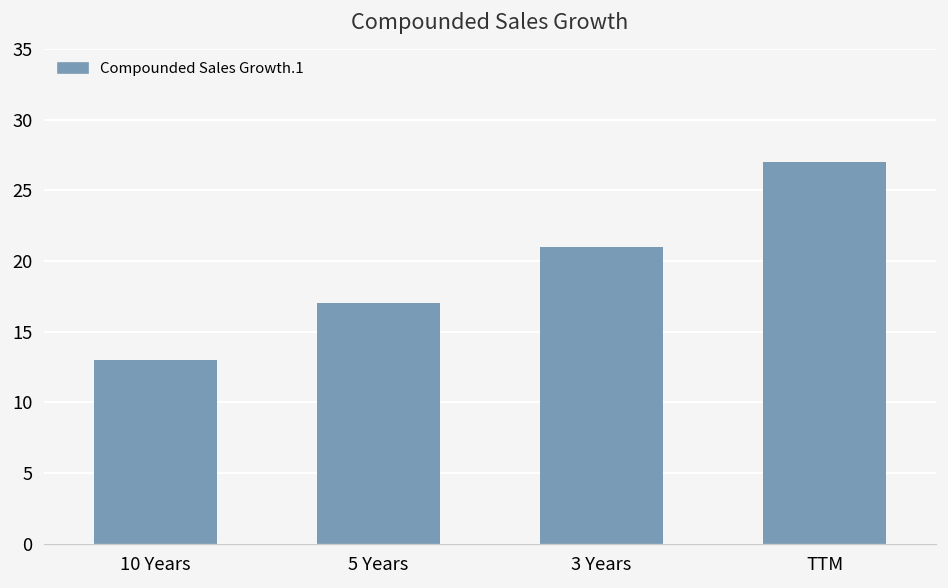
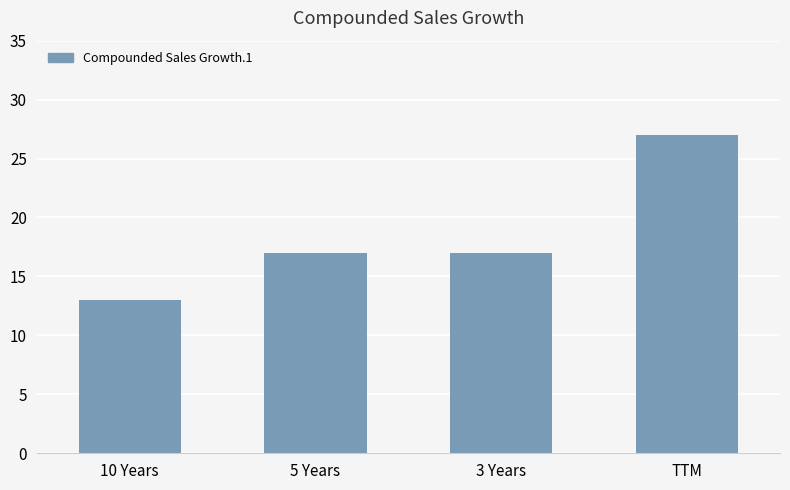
  {
    "10 Years": 13,
    "5 Years": 17,
-   "3 Years": 21,
+   "3 Years": 17,
    "TTM": 27
  }
